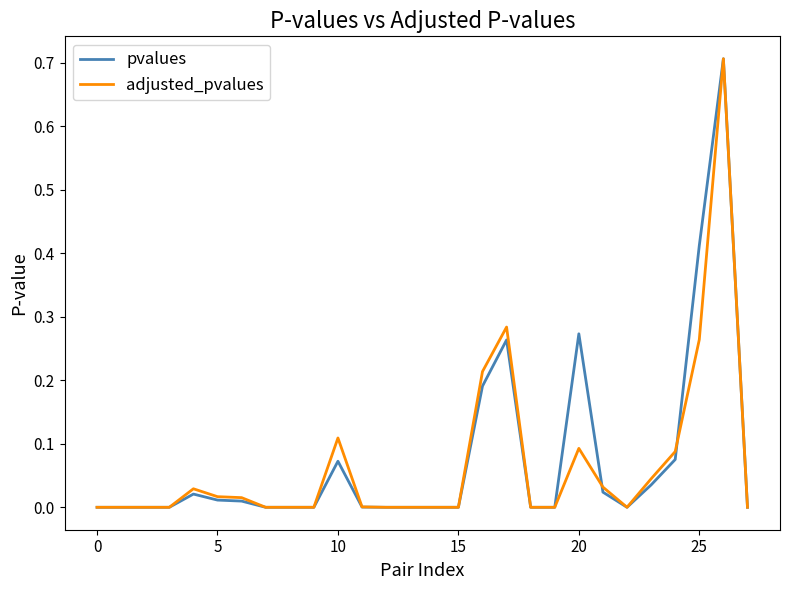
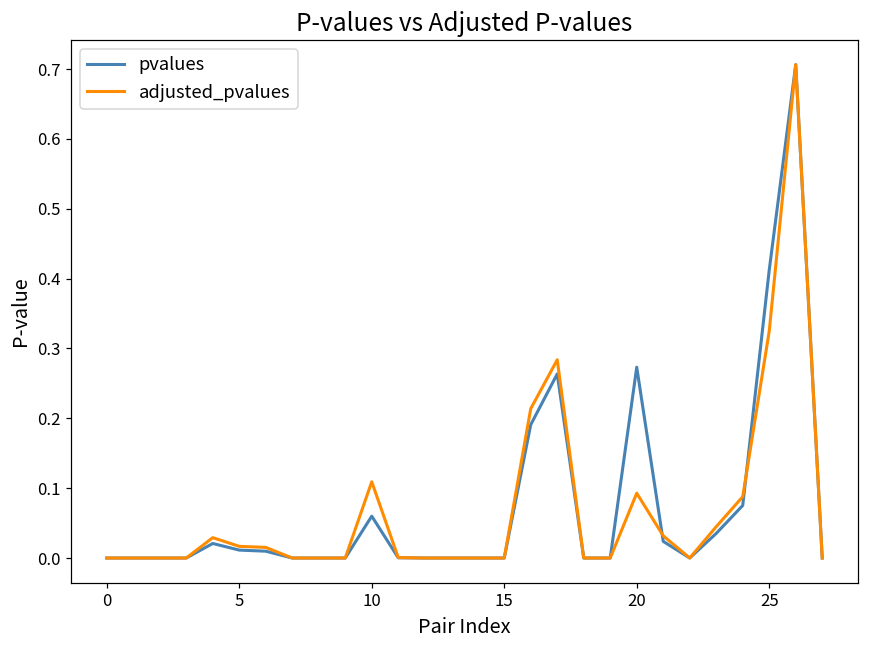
  {
    "pvalues": {
      "5": 0.01,
-     "10": 0.07,
+     "10": 0.06,
      "20": 0.27,
      "25": 0.41
    },
    "adjusted_pvalues": {
      "5": 0.02,
      "10": 0.11,
      "20": 0.09,
-     "25": 0.26
+     "25": 0.32
    }
  }
